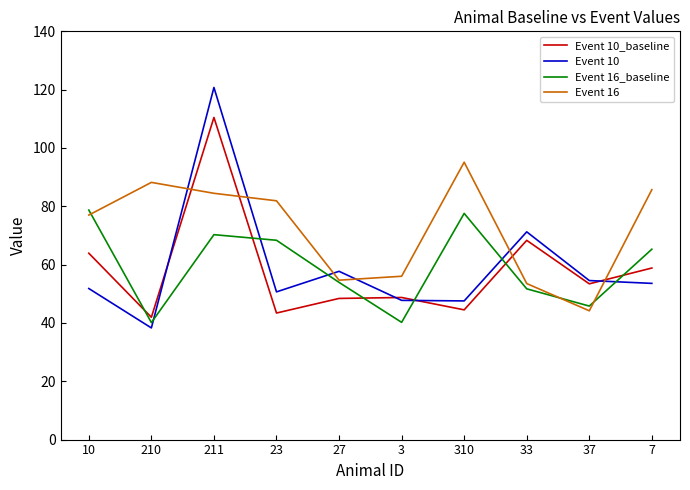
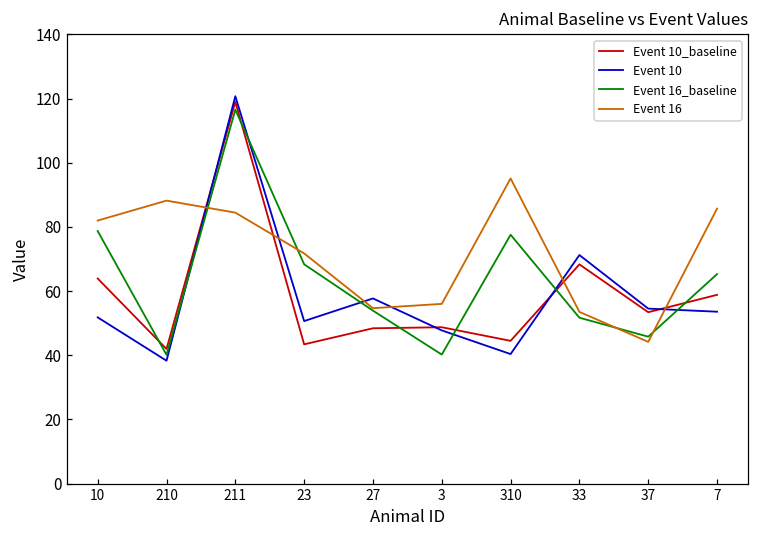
  {
    "Event 10_baseline": {
      "10": 64,
      "210": 42,
-     "211": 110,
+     "211": 119,
      "23": 43,
      "27": 48,
      "3": 49,
      "310": 44,
      "33": 68,
      "37": 53,
      "7": 59
    },
    "Event 10": {
      "10": 52,
      "210": 38,
      "211": 121,
      "23": 51,
      "27": 58,
      "3": 48,
-     "310": 48,
+     "310": 40,
      "33": 71,
      "37": 55,
      "7": 54
    },
    "Event 16_baseline": {
      "10": 79,
      "210": 40,
-     "211": 70,
+     "211": 117,
      "23": 68,
      "3": 40,
      "310": 78,
      "33": 52,
      "37": 46,
      "7": 65
    },
    "Event 16": {
-     "10": 77,
+     "10": 82,
      "210": 88,
      "211": 84,
-     "23": 82,
+     "23": 72,
      "3": 56,
      "310": 95,
      "33": 54,
      "37": 44,
      "7": 86
    }
  }
